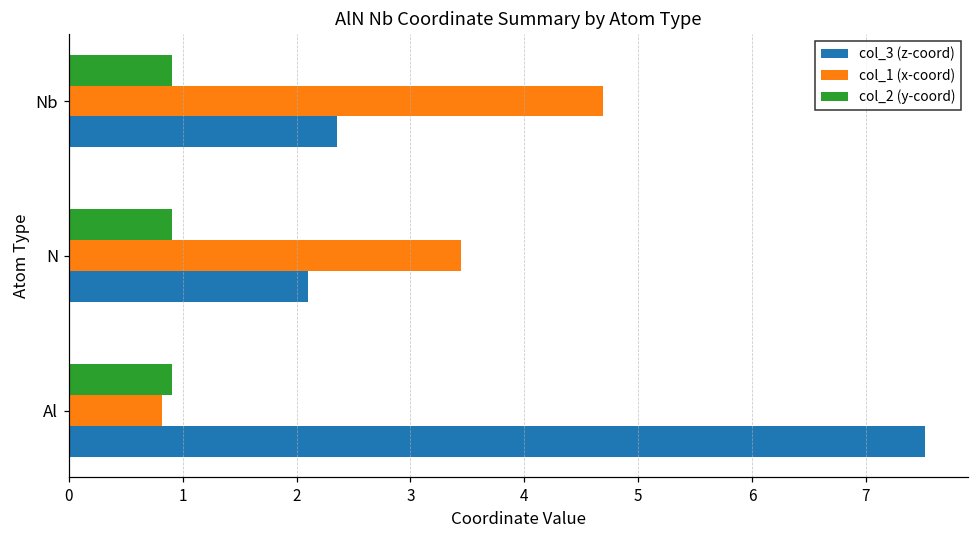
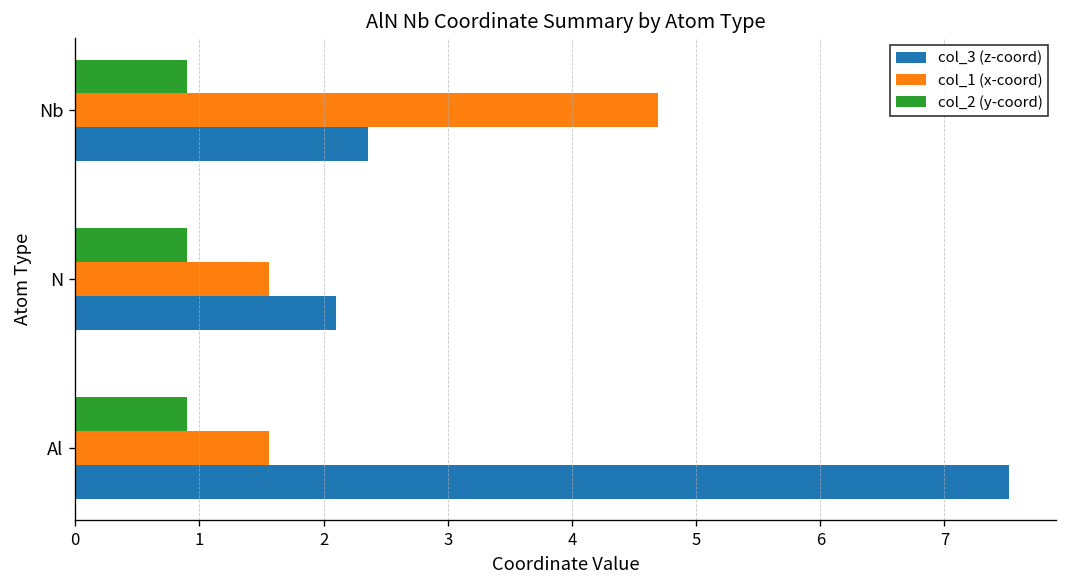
  {
    "col_3 (z-coord)": {
      "Nb": 2.36,
      "N": 2.10,
      "Al": 7.52
    },
    "col_1 (x-coord)": {
      "Nb": 4.69,
-     "N": 3.45,
-     "Al": 0.82
+     "N": 1.56,
+     "Al": 1.56
    },
    "col_2 (y-coord)": {
      "Nb": 0.90,
      "N": 0.90,
      "Al": 0.90
    }
  }
